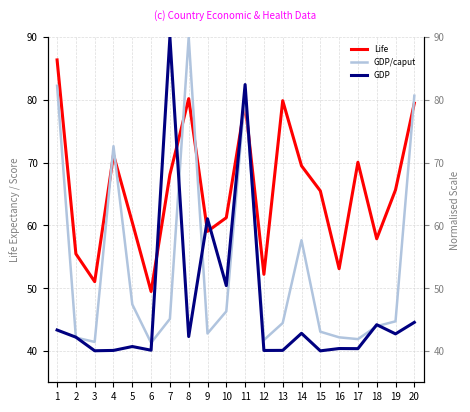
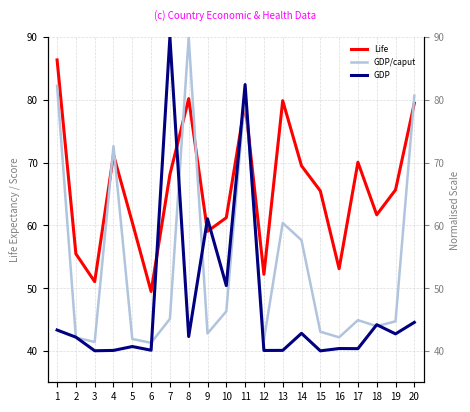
  {
    "Life": {
      "1": 86,
      "2": 55,
      "3": 51,
      "4": 71,
      "5": 60,
      "6": 49,
      "7": 68,
      "8": 80,
      "9": 59,
      "10": 61,
      "11": 79,
      "12": 52,
      "13": 80,
      "14": 69,
      "15": 65,
      "16": 53,
      "17": 70,
-     "18": 58,
+     "18": 62,
      "19": 66,
      "20": 79
    },
    "GDP/caput": {
      "1": 82,
      "3": 41,
      "4": 73,
-     "5": 47,
+     "5": 42,
      "6": 41,
      "7": 45,
      "8": 90,
      "9": 43,
      "10": 46,
      "11": 81,
      "12": 42,
-     "13": 44,
+     "13": 60,
      "14": 58,
      "15": 43,
      "16": 42,
-     "17": 42,
+     "17": 45,
      "19": 45,
      "20": 81
    },
    "GDP": {
      "1": 43,
      "3": 40,
      "4": 40,
      "5": 41,
      "6": 40,
      "7": 90,
      "8": 42,
      "9": 61,
      "10": 50,
      "11": 82,
      "12": 40,
      "13": 40,
      "14": 43,
      "15": 40,
      "16": 40,
      "17": 40,
      "19": 43,
      "20": 45
    }
  }
